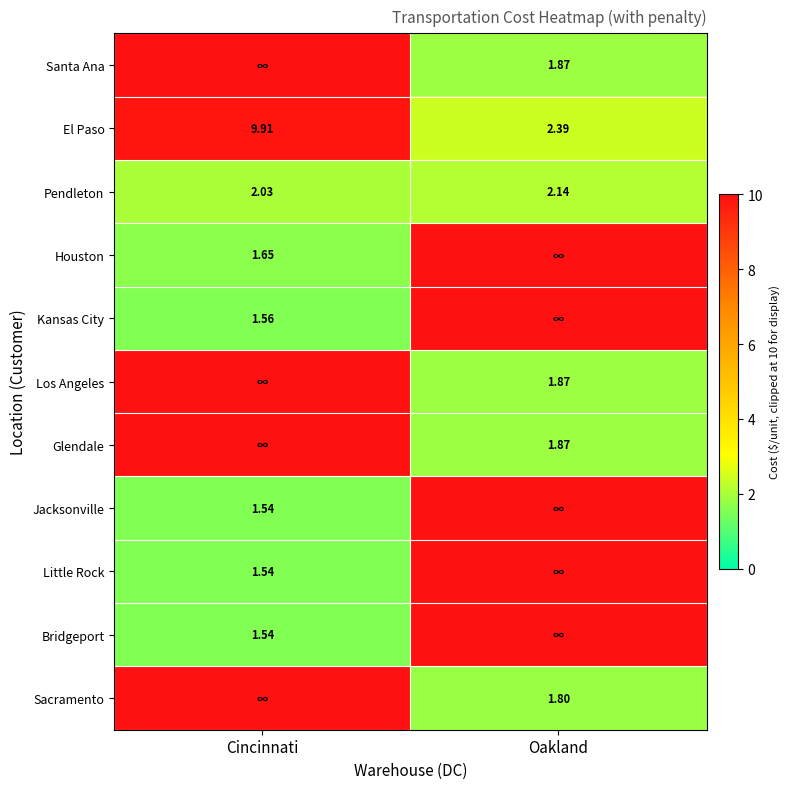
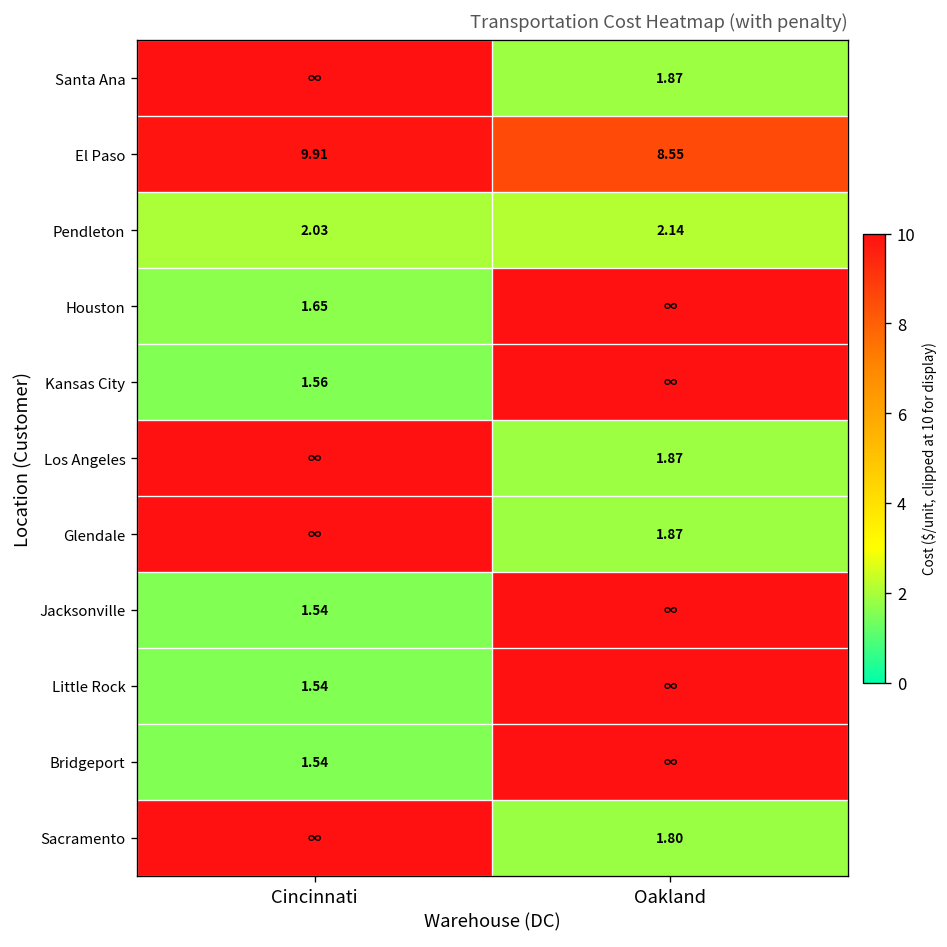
  {
    "Santa Ana": {
      "Oakland": 1.87
    },
    "El Paso": {
      "Cincinnati": 9.91,
-     "Oakland": 2.39
+     "Oakland": 8.55
    },
    "Pendleton": {
      "Cincinnati": 2.03,
      "Oakland": 2.14
    },
    "Houston": {
      "Cincinnati": 1.65
    },
    "Kansas City": {
      "Cincinnati": 1.56
    },
    "Los Angeles": {
      "Oakland": 1.87
    },
    "Glendale": {
      "Oakland": 1.87
    },
    "Jacksonville": {
      "Cincinnati": 1.54
    },
    "Little Rock": {
      "Cincinnati": 1.54
    },
    "Bridgeport": {
      "Cincinnati": 1.54
    },
    "Sacramento": {
      "Oakland": 1.80
    }
  }
